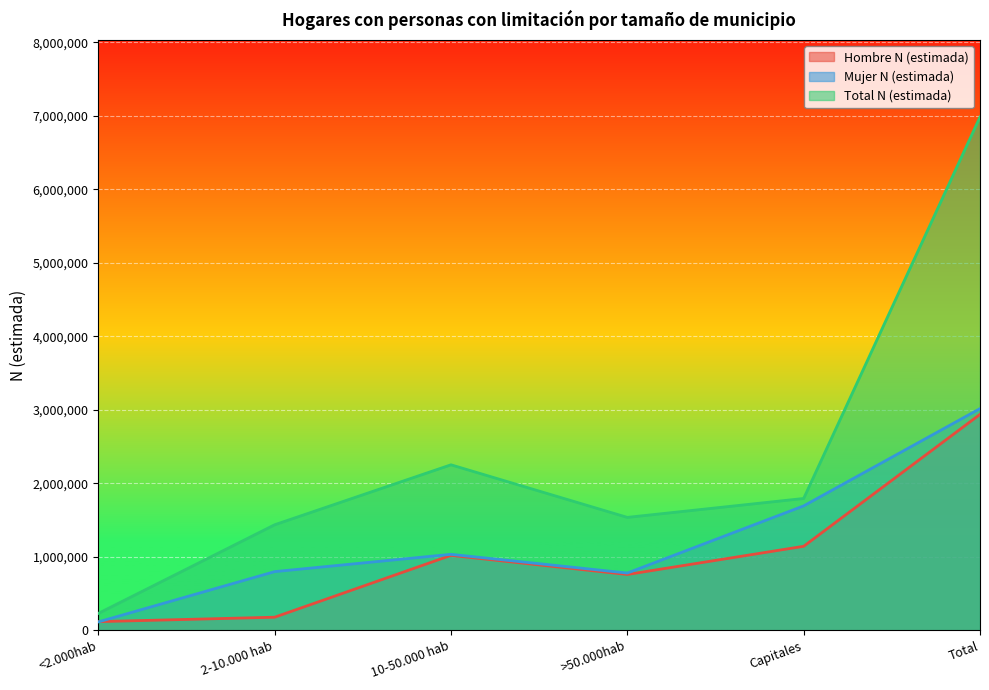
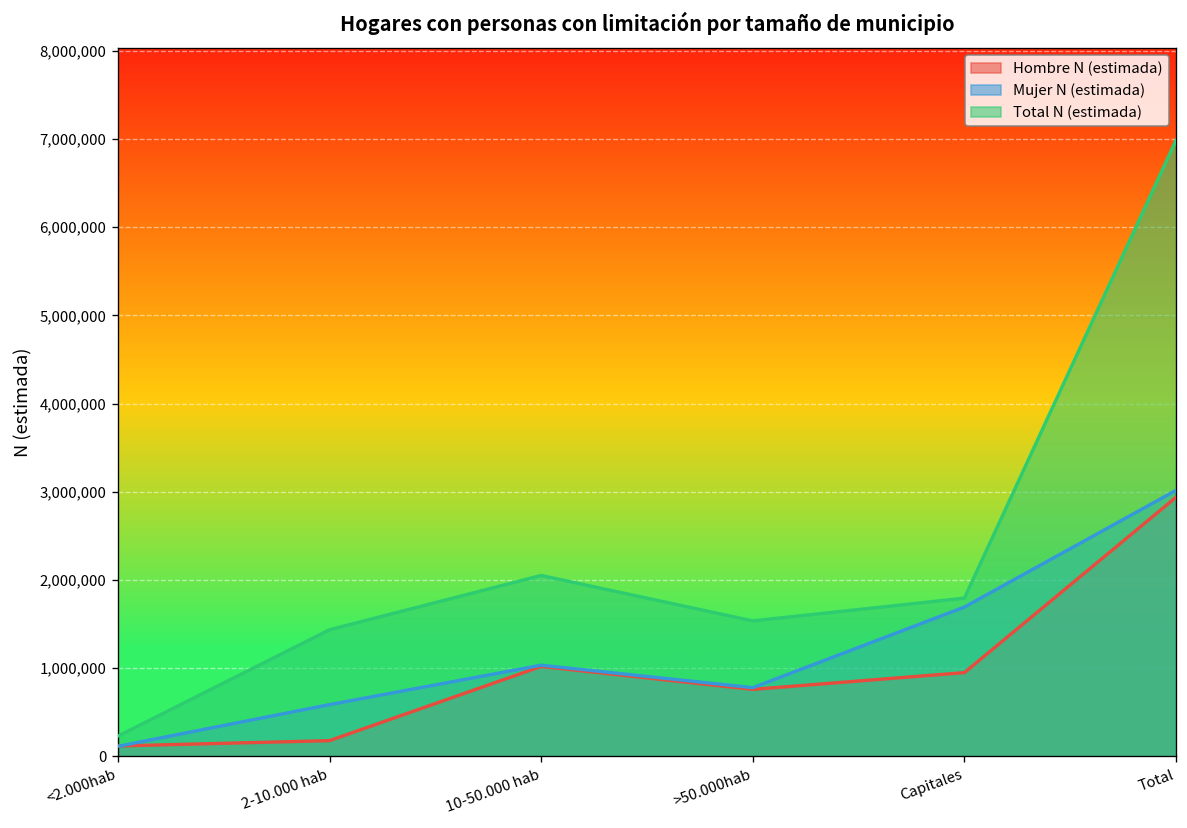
  {
    "Hombre N (estimada)": {
      "2-10.000 hab": "200,000",
-     "Capitales": "1,100,000",
+     "Capitales": "900,000",
      "Total": "2,900,000"
    },
    "Mujer N (estimada)": {
-     "2-10.000 hab": "800,000",
+     "2-10.000 hab": "600,000",
      "Capitales": "1,700,000",
      "Total": "3,000,000"
    },
    "Total N (estimada)": {
      "<2.000hab": "200,000",
      "2-10.000 hab": "1,400,000",
-     "10-50.000 hab": "2,300,000",
+     "10-50.000 hab": "2,100,000",
      ">50.000hab": "1,500,000",
      "Capitales": "1,800,000",
      "Total": "7,000,000"
    }
  }
